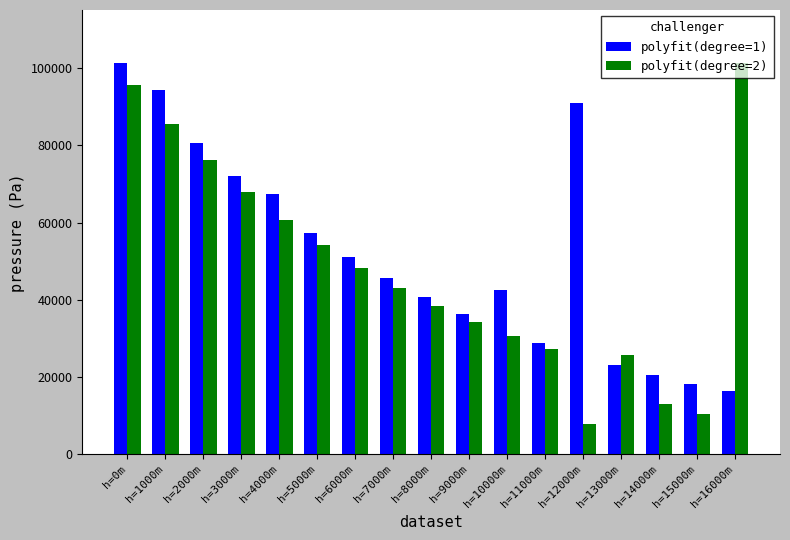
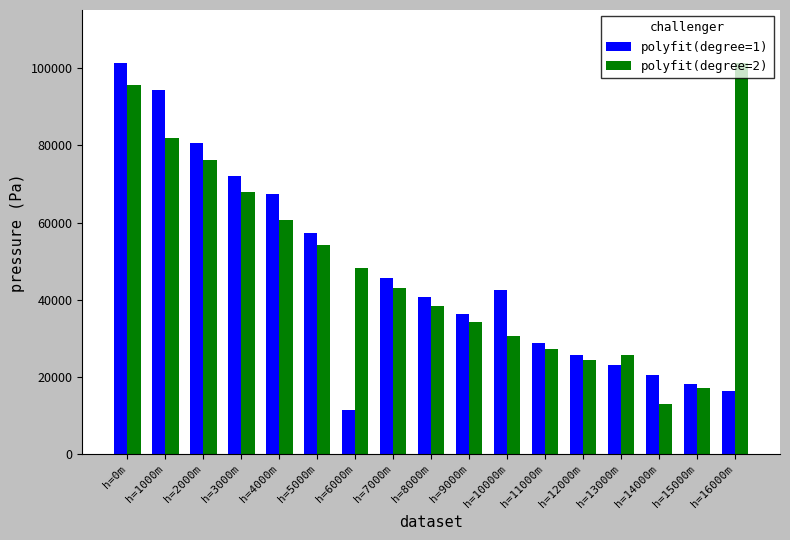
  {
    "polyfit(degree=1)": {
      "h=0m": 101000,
      "h=1000m": 94000,
      "h=2000m": 81000,
      "h=3000m": 72000,
      "h=4000m": 67000,
      "h=5000m": 57000,
-     "h=6000m": 51000,
+     "h=6000m": 11000,
      "h=7000m": 46000,
      "h=8000m": 41000,
      "h=9000m": 36000,
      "h=10000m": 43000,
      "h=11000m": 29000,
-     "h=12000m": 91000,
+     "h=12000m": 26000,
      "h=13000m": 23000,
      "h=14000m": 21000,
      "h=15000m": 18000,
      "h=16000m": 16000
    },
    "polyfit(degree=2)": {
      "h=0m": 96000,
-     "h=1000m": 85000,
+     "h=1000m": 82000,
      "h=2000m": 76000,
      "h=3000m": 68000,
      "h=4000m": 61000,
      "h=5000m": 54000,
      "h=6000m": 48000,
      "h=7000m": 43000,
      "h=8000m": 38000,
      "h=9000m": 34000,
      "h=10000m": 31000,
      "h=11000m": 27000,
-     "h=12000m": 8000,
+     "h=12000m": 24000,
      "h=13000m": 26000,
      "h=14000m": 13000,
-     "h=15000m": 11000
+     "h=15000m": 17000
    }
  }
